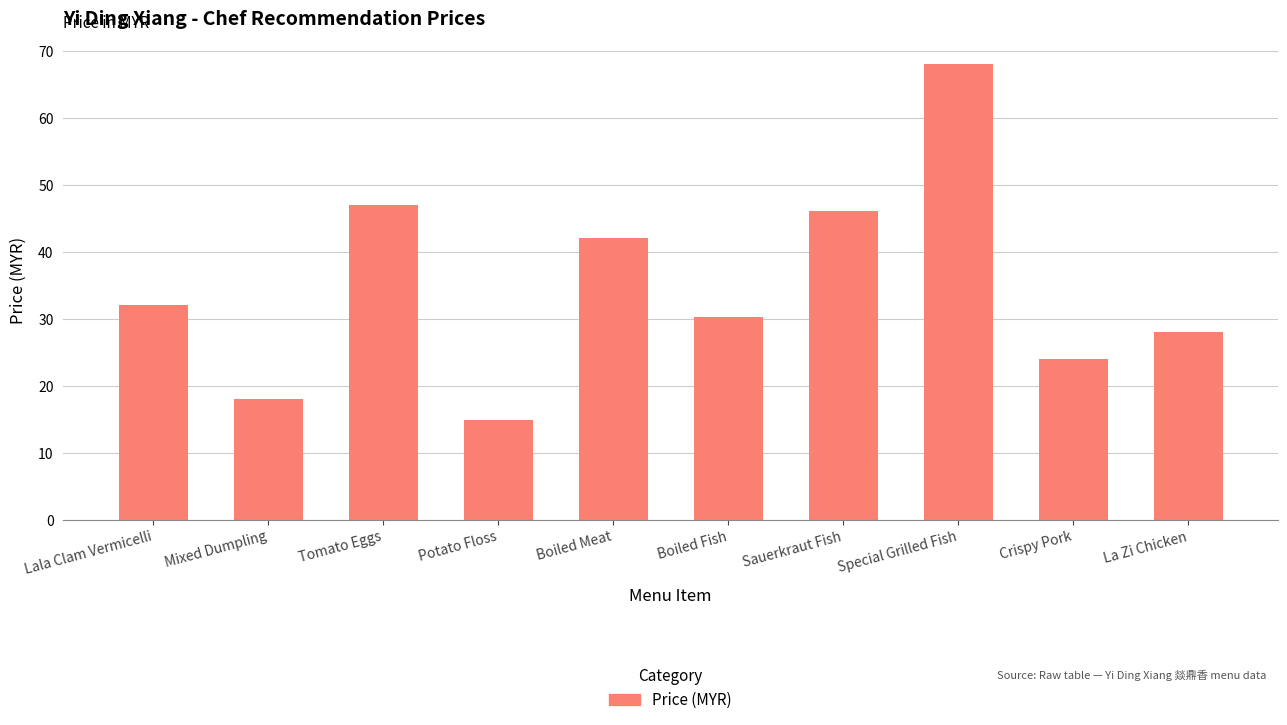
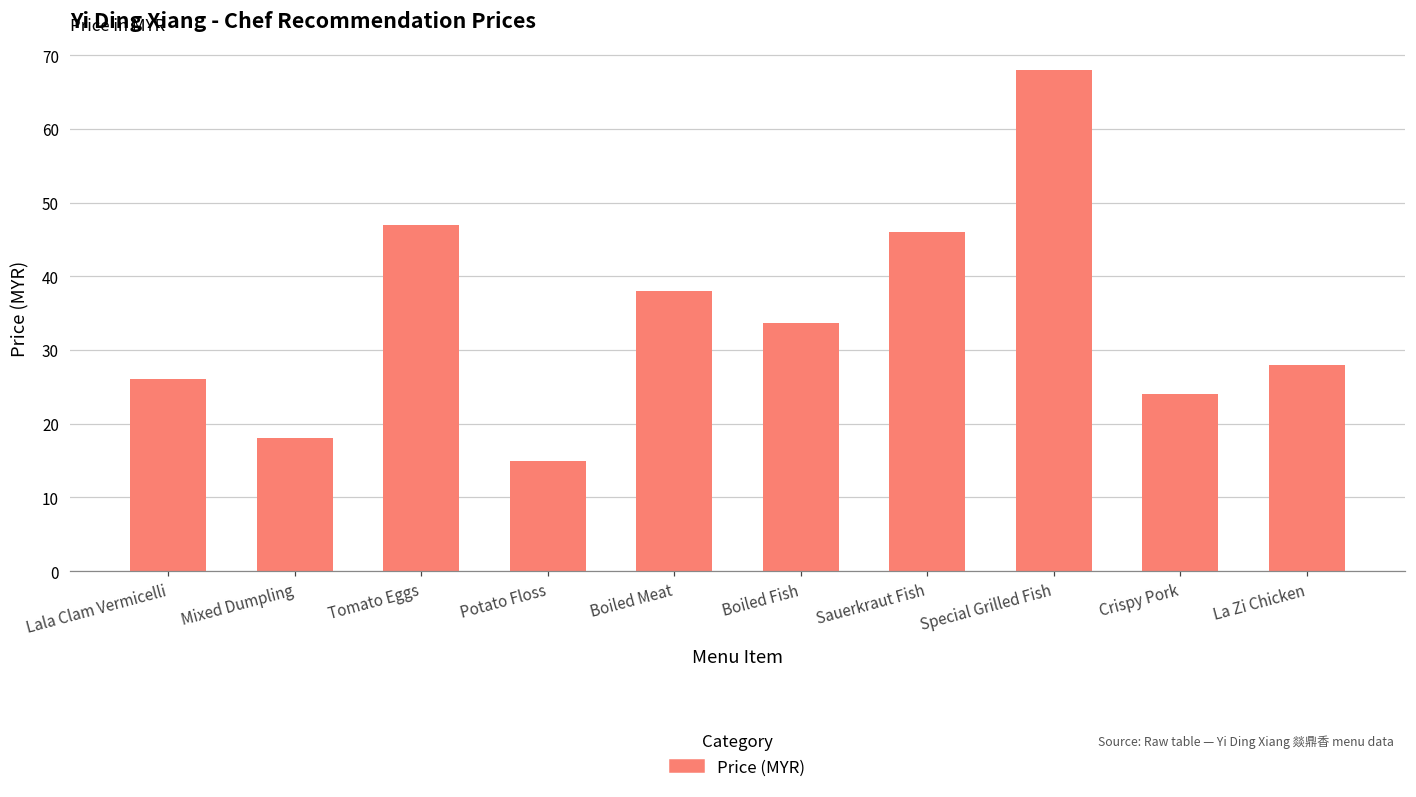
  {
-   "Lala Clam Vermicelli": 32,
+   "Lala Clam Vermicelli": 26,
    "Mixed Dumpling": 18,
    "Tomato Eggs": 47,
    "Potato Floss": 15,
-   "Boiled Meat": 42,
-   "Boiled Fish": 30,
+   "Boiled Meat": 38,
+   "Boiled Fish": 34,
    "Sauerkraut Fish": 46,
    "Special Grilled Fish": 68,
    "Crispy Pork": 24,
    "La Zi Chicken": 28
  }
